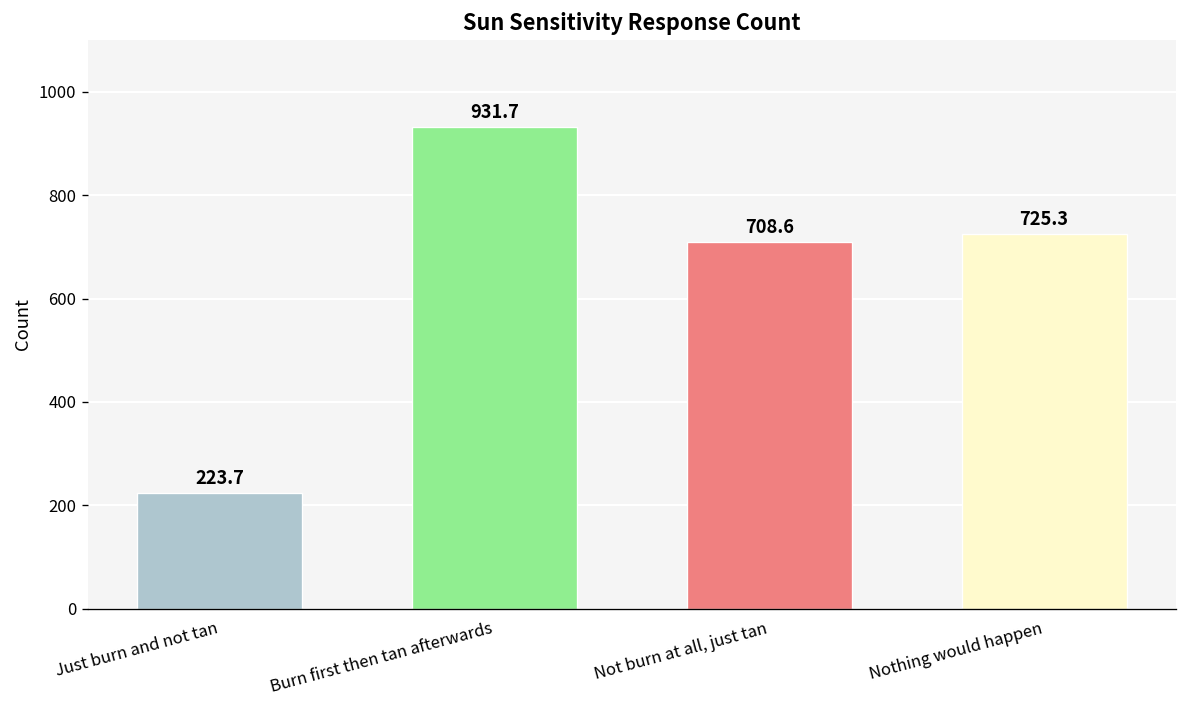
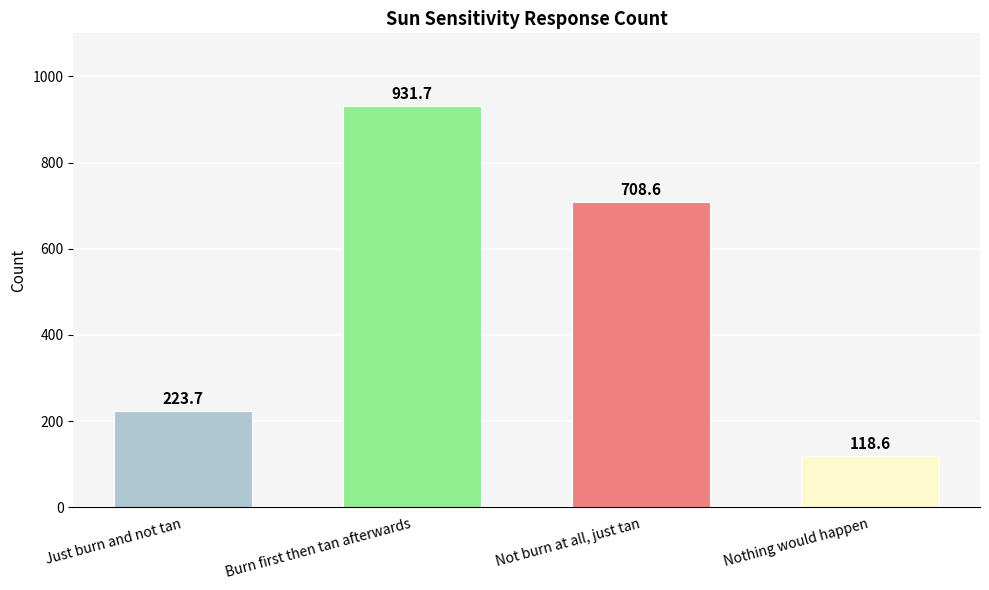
  {
    "Just burn and not tan": 223.7,
    "Burn first then tan afterwards": 931.7,
    "Not burn at all, just tan": 708.6,
-   "Nothing would happen": 725.3
+   "Nothing would happen": 118.6
  }
